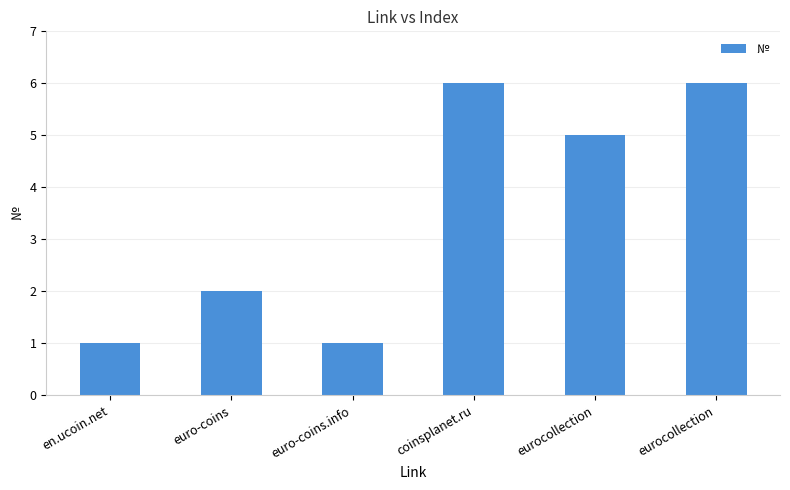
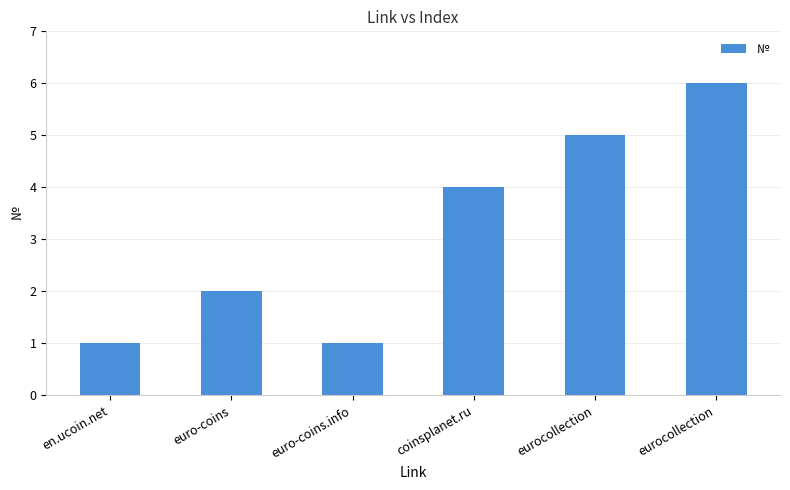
  {
    "en.ucoin.net": 1,
    "euro-coins": 2,
    "euro-coins.info": 1,
-   "coinsplanet.ru": 6
+   "coinsplanet.ru": 4
  }
